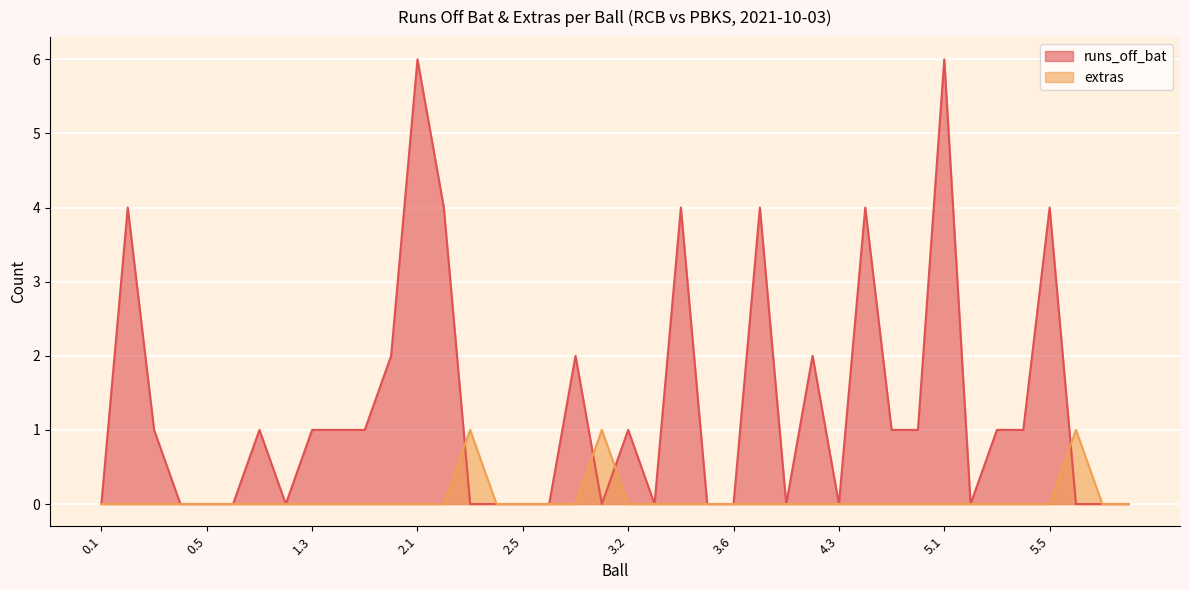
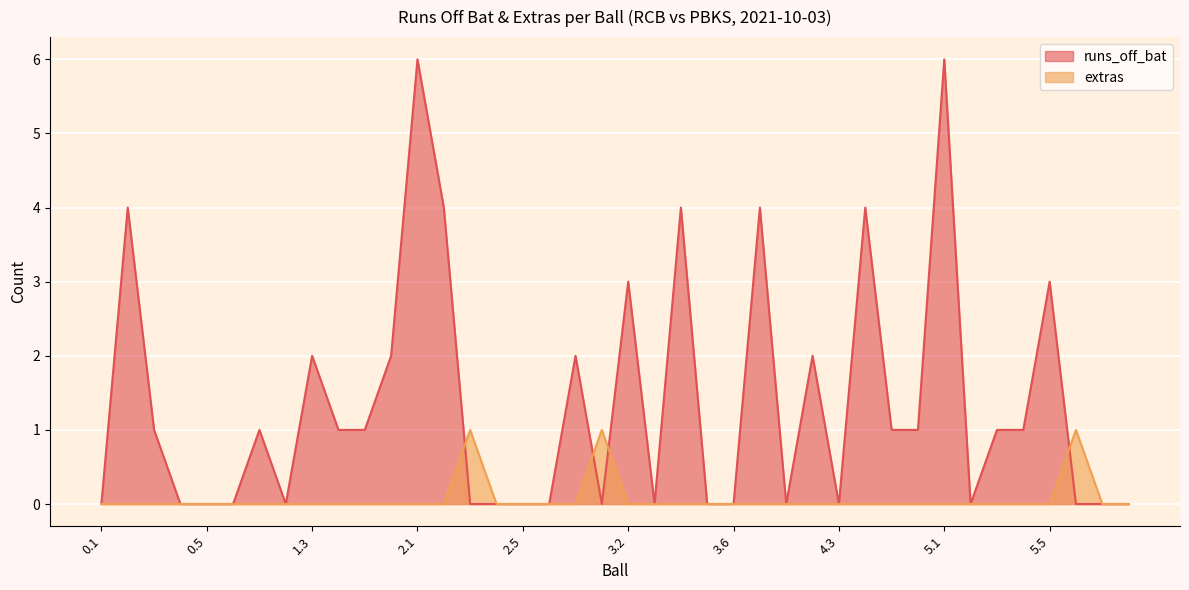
  {
    "runs_off_bat": {
-     "1.3": 1,
+     "1.3": 2,
      "2.1": 6,
-     "3.2": 1,
+     "3.2": 3,
      "5.1": 6,
-     "5.5": 4
+     "5.5": 3
    },
    "extras": {
      "1.3": 0,
      "2.1": 0,
      "3.2": 0,
      "5.1": 0,
      "5.5": 0
    }
  }
